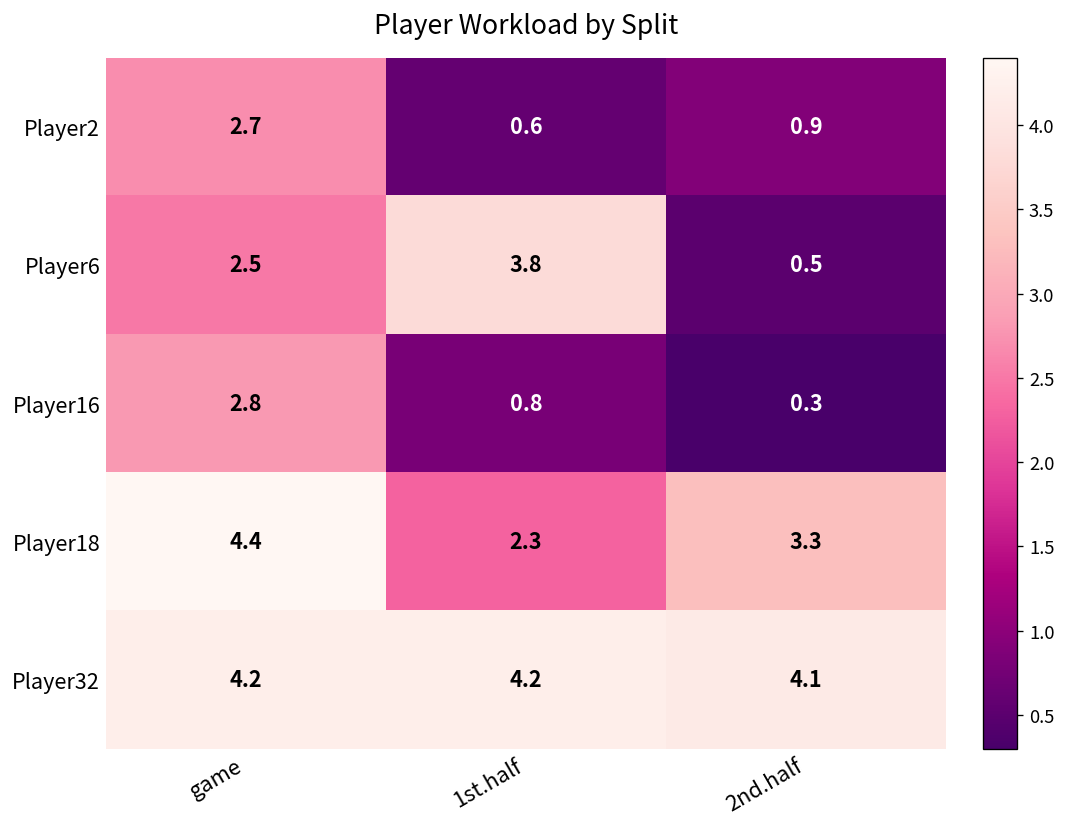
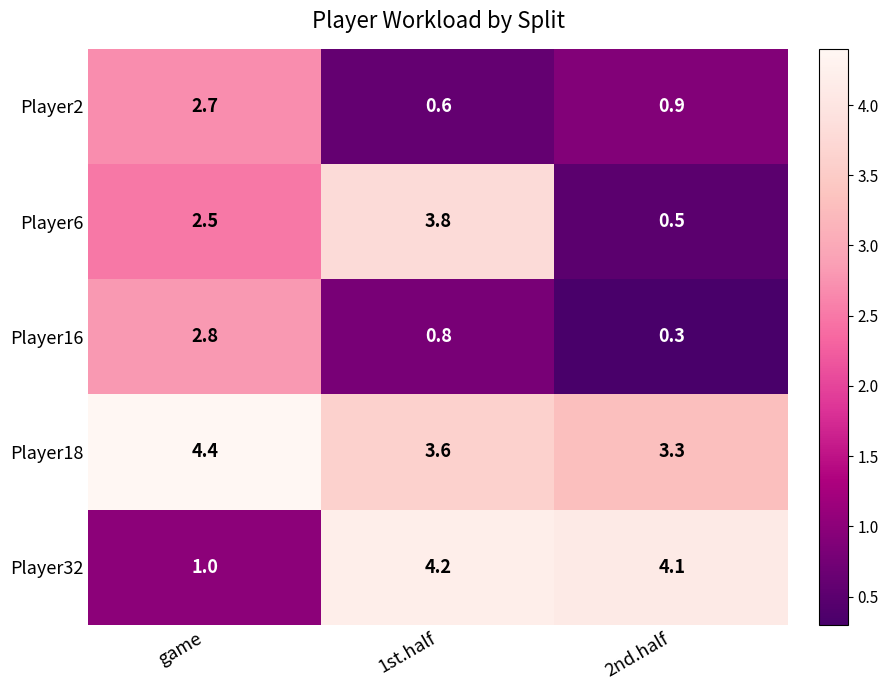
  {
    "Player2": {
      "game": 2.7,
      "1st.half": 0.6,
      "2nd.half": 0.9
    },
    "Player6": {
      "game": 2.5,
      "1st.half": 3.8,
      "2nd.half": 0.5
    },
    "Player16": {
      "game": 2.8,
      "1st.half": 0.8,
      "2nd.half": 0.3
    },
    "Player18": {
      "game": 4.4,
-     "1st.half": 2.3,
+     "1st.half": 3.6,
      "2nd.half": 3.3
    },
    "Player32": {
-     "game": 4.2,
+     "game": 1.0,
      "1st.half": 4.2,
      "2nd.half": 4.1
    }
  }
